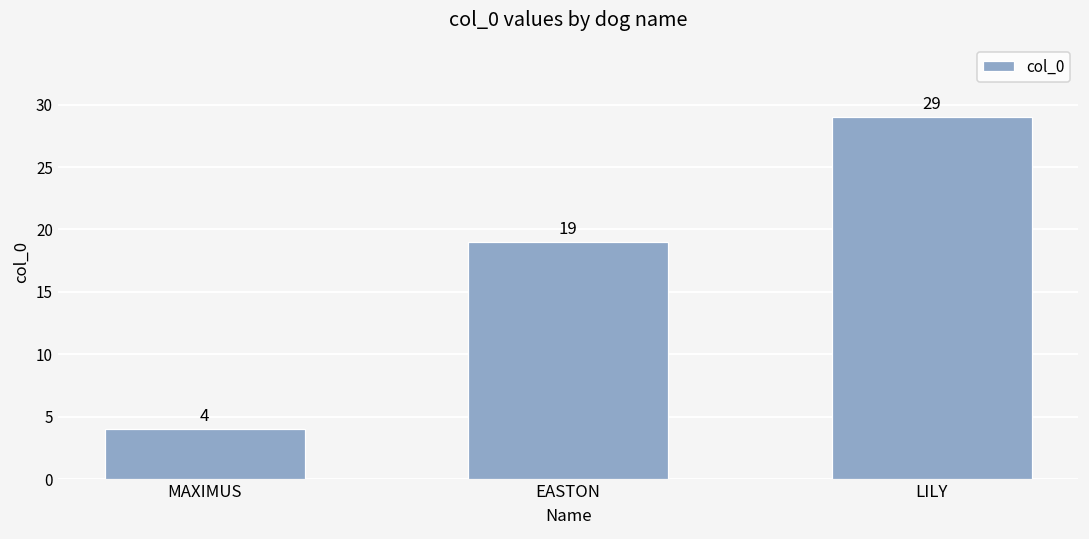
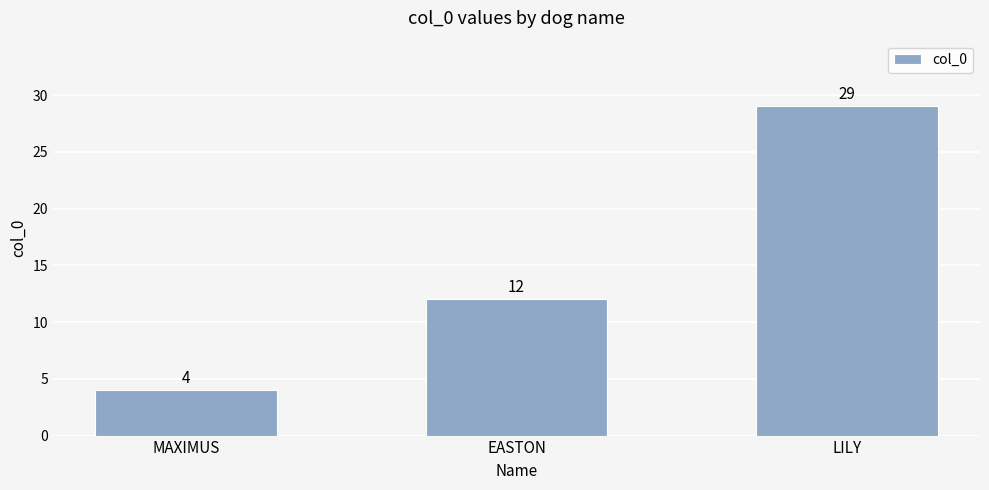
  {
    "MAXIMUS": 4,
-   "EASTON": 19,
+   "EASTON": 12,
    "LILY": 29
  }
